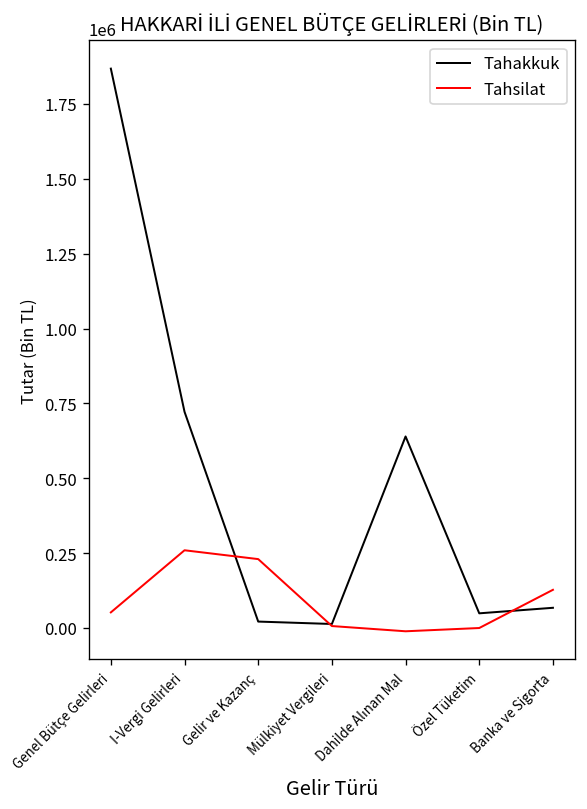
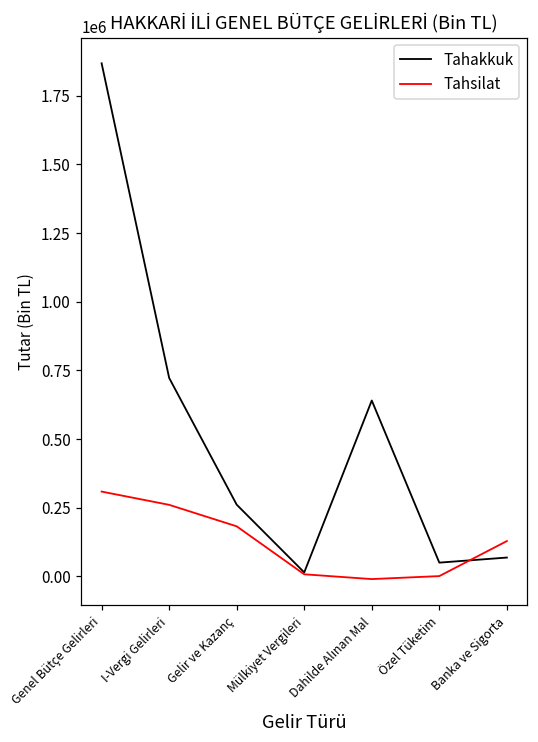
  {
    "Tahakkuk": {
      "Genel Bütçe Gelirleri": 1870000,
      "I-Vergi Gelirleri": 720000,
-     "Gelir ve Kazanç": 20000,
+     "Gelir ve Kazanç": 260000,
      "Dahilde Alınan Mal": 640000,
      "Özel Tüketim": 50000,
      "Banka ve Sigorta": 70000
    },
    "Tahsilat": {
-     "Genel Bütçe Gelirleri": 50000,
+     "Genel Bütçe Gelirleri": 310000,
      "I-Vergi Gelirleri": 260000,
-     "Gelir ve Kazanç": 230000,
+     "Gelir ve Kazanç": 180000,
      "Dahilde Alınan Mal": -10000,
      "Özel Tüketim": 0,
      "Banka ve Sigorta": 130000
    }
  }
